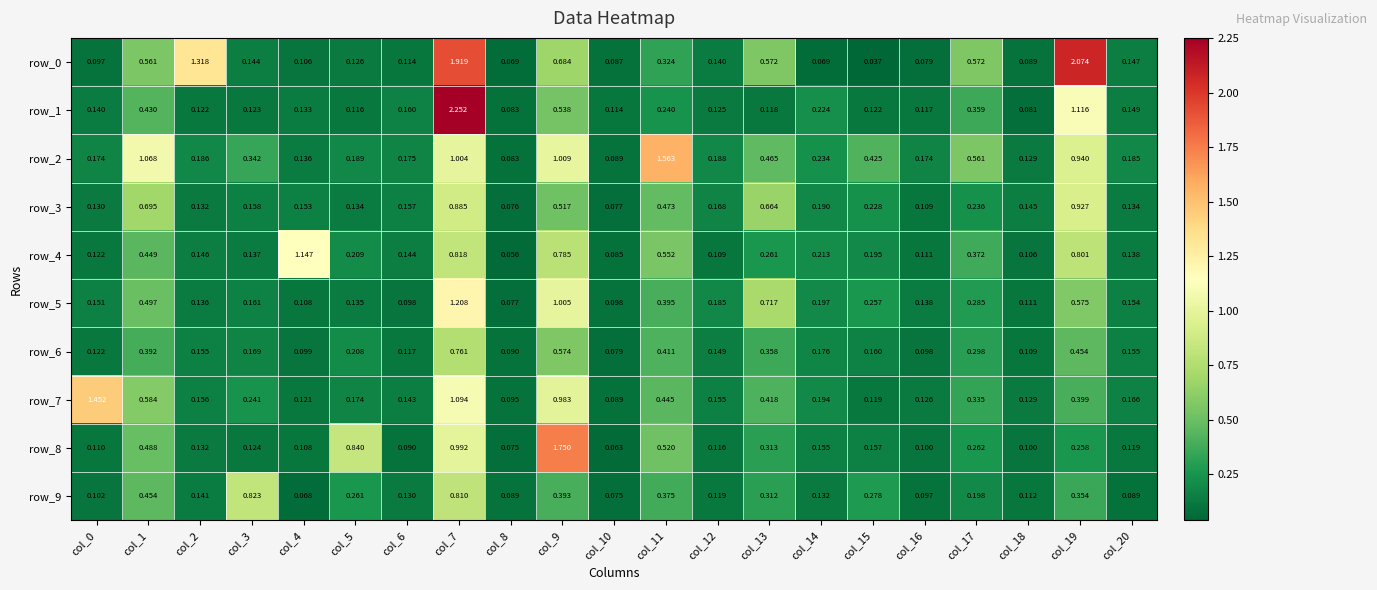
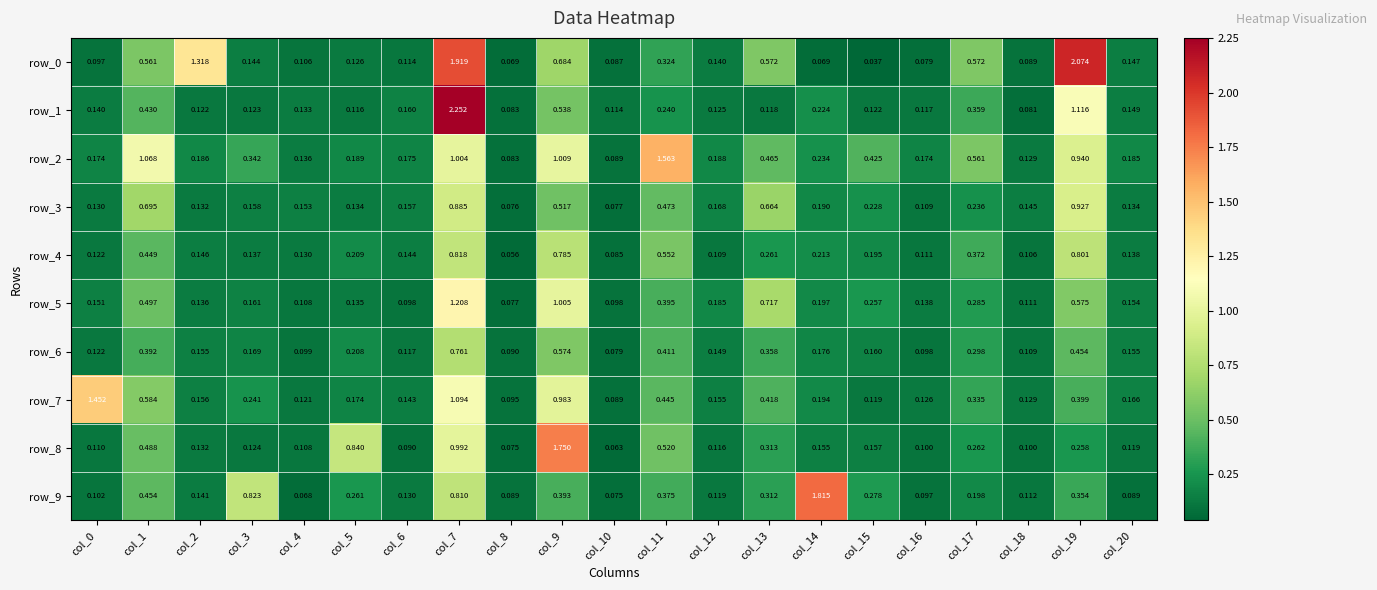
  {
    "row_4": {
      "col_0": 0.122,
      "col_1": 0.449,
      "col_2": 0.146,
      "col_3": 0.137,
-     "col_4": 1.147,
+     "col_4": 0.130,
      "col_5": 0.209,
      "col_6": 0.144,
      "col_7": 0.818,
      "col_8": 0.056,
      "col_9": 0.785,
      "col_10": 0.085,
      "col_11": 0.552,
      "col_12": 0.109,
      "col_13": 0.261,
      "col_14": 0.213,
      "col_15": 0.195,
      "col_16": 0.111,
      "col_17": 0.372,
      "col_18": 0.106,
      "col_19": 0.801,
      "col_20": 0.138
    },
    "row_9": {
      "col_0": 0.102,
      "col_1": 0.454,
      "col_2": 0.141,
      "col_3": 0.823,
      "col_4": 0.068,
      "col_5": 0.261,
      "col_6": 0.130,
      "col_7": 0.810,
      "col_8": 0.089,
      "col_9": 0.393,
      "col_10": 0.075,
      "col_11": 0.375,
      "col_12": 0.119,
      "col_13": 0.312,
-     "col_14": 0.132,
+     "col_14": 1.815,
      "col_15": 0.278,
      "col_16": 0.097,
      "col_17": 0.198,
      "col_18": 0.112,
      "col_19": 0.354,
      "col_20": 0.089
    }
  }
